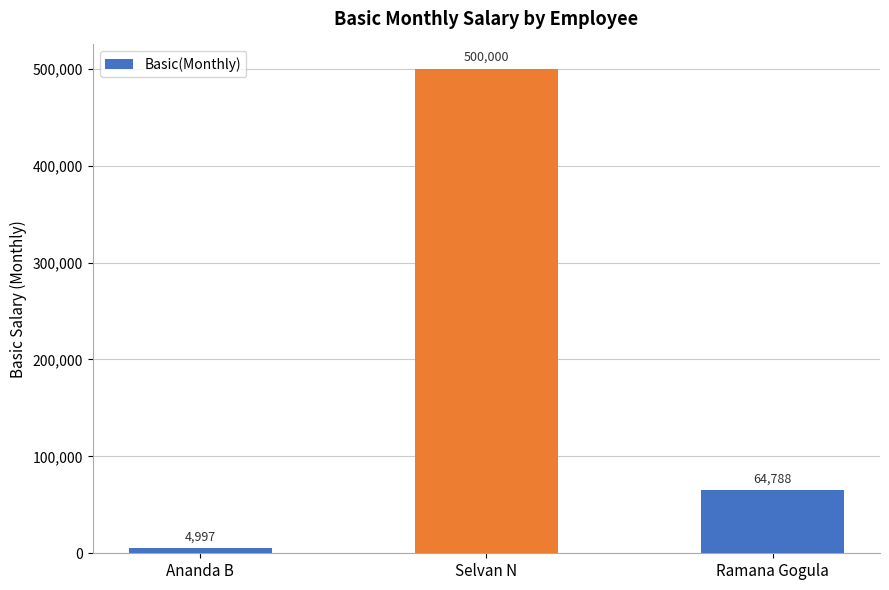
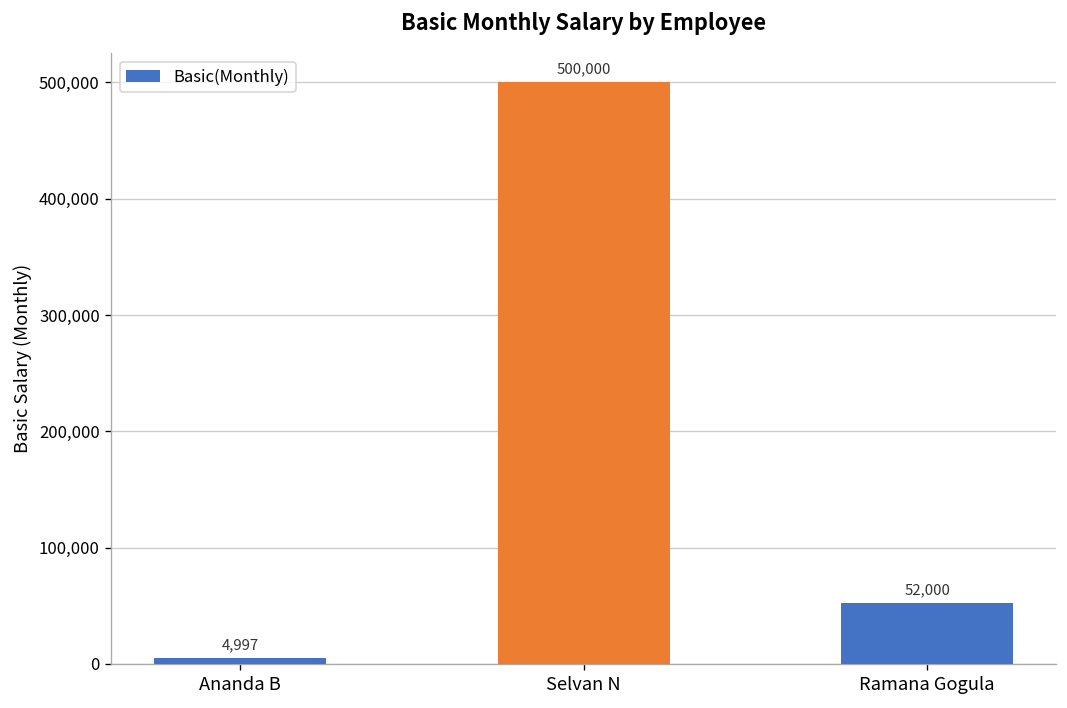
  {
    "Ananda B": "4,997",
    "Selvan N": "500,000",
-   "Ramana Gogula": "64,788"
+   "Ramana Gogula": "52,000"
  }
